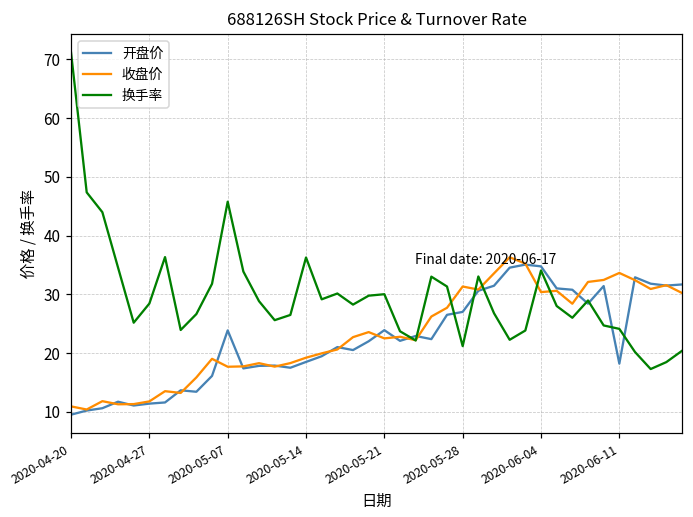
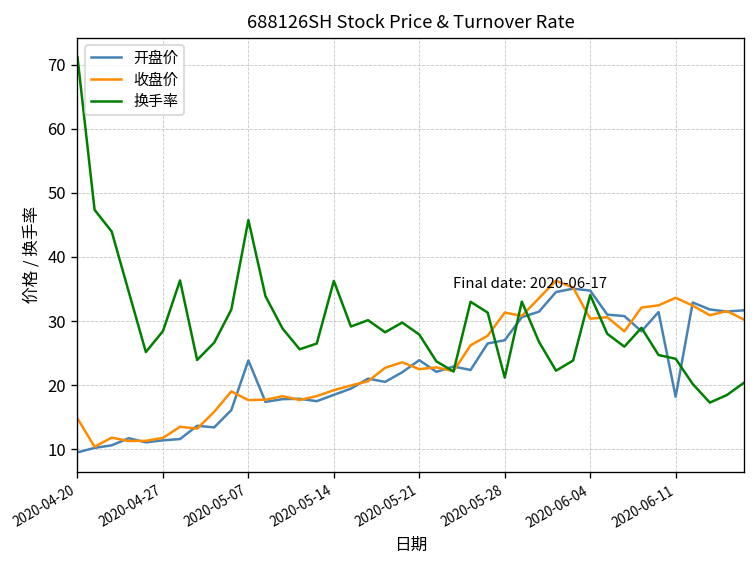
  {
    "开盘价": {
      "2020-04-20": 10,
      "2020-05-07": 24,
      "2020-05-14": 18,
      "2020-05-21": 24,
      "2020-05-28": 27,
      "2020-06-11": 18
    },
    "收盘价": {
-     "2020-04-20": 11,
+     "2020-04-20": 15,
      "2020-05-07": 18,
      "2020-05-14": 19,
      "2020-05-21": 22,
      "2020-05-28": 31,
      "2020-06-04": 30,
      "2020-06-11": 34
    },
    "换手率": {
      "2020-04-20": 71,
      "2020-04-27": 28,
      "2020-05-07": 46,
      "2020-05-14": 36,
-     "2020-05-21": 30,
+     "2020-05-21": 28,
      "2020-05-28": 21,
      "2020-06-04": 34,
      "2020-06-11": 24
    }
  }
